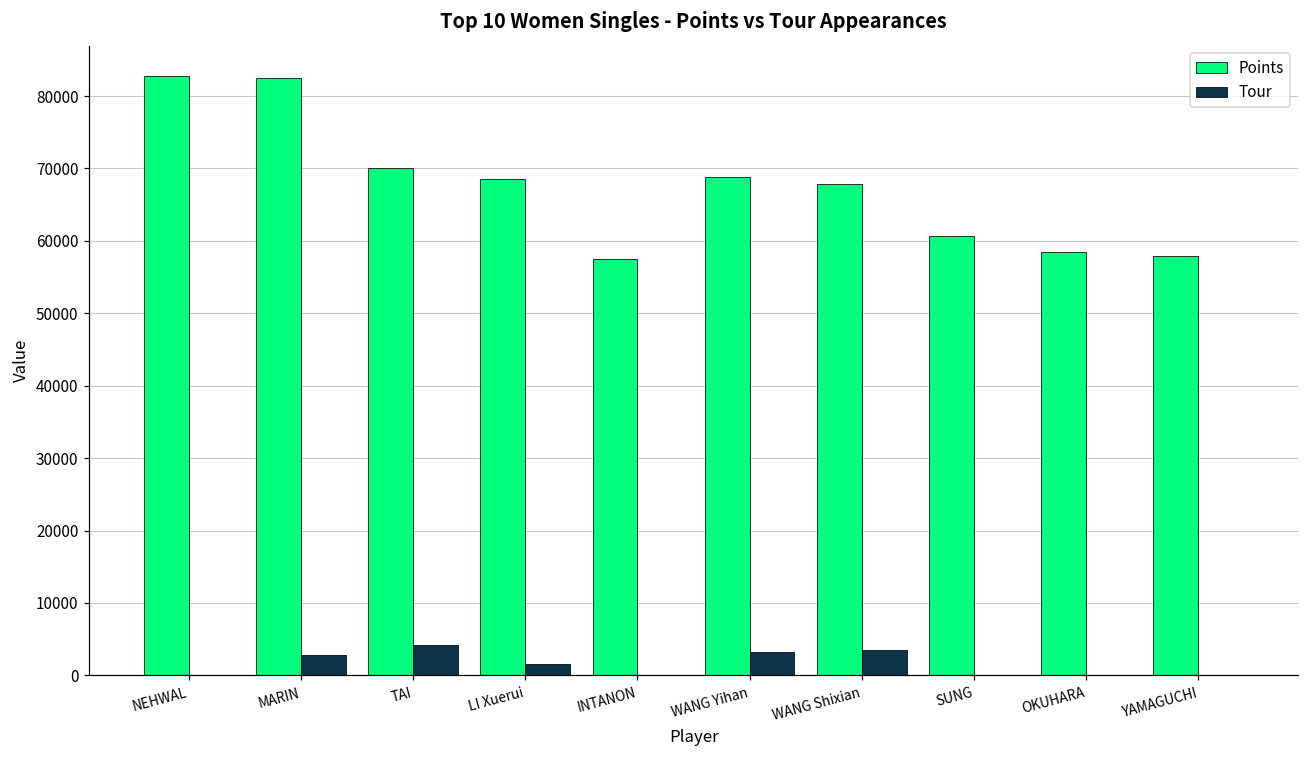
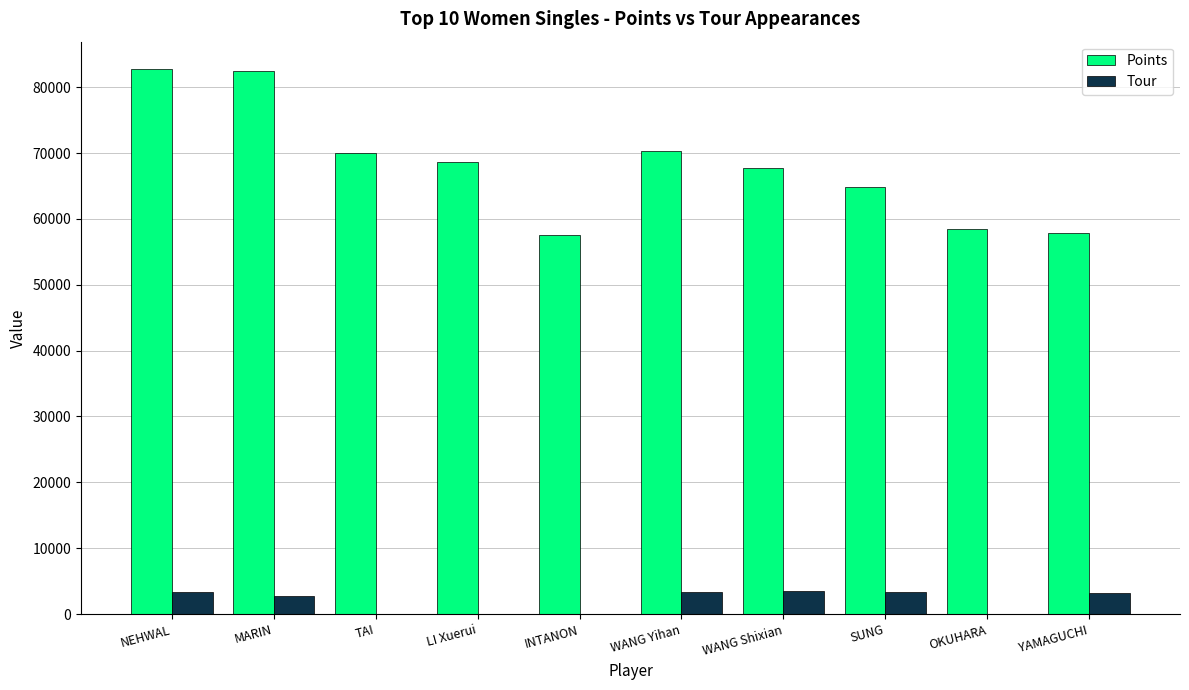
  {
    "Points": {
      "NEHWAL": 83000,
      "MARIN": 82000,
      "TAI": 70000,
      "LI Xuerui": 69000,
      "INTANON": 58000,
-     "WANG Yihan": 69000,
+     "WANG Yihan": 70000,
      "WANG Shixian": 68000,
-     "SUNG": 61000,
+     "SUNG": 65000,
      "OKUHARA": 58000,
      "YAMAGUCHI": 58000
    },
    "Tour": {
-     "NEHWAL": 0,
+     "NEHWAL": 3000,
      "MARIN": 3000,
-     "TAI": 4000,
-     "LI Xuerui": 2000,
+     "TAI": 0,
+     "LI Xuerui": 0,
      "WANG Yihan": 3000,
      "WANG Shixian": 3000,
-     "SUNG": 0,
-     "YAMAGUCHI": 0
+     "SUNG": 3000,
+     "YAMAGUCHI": 3000
    }
  }
